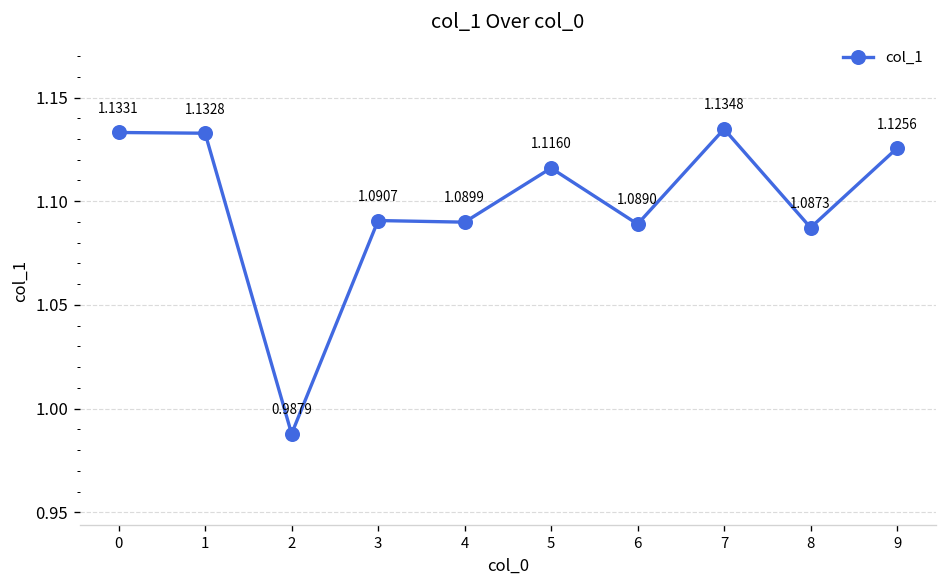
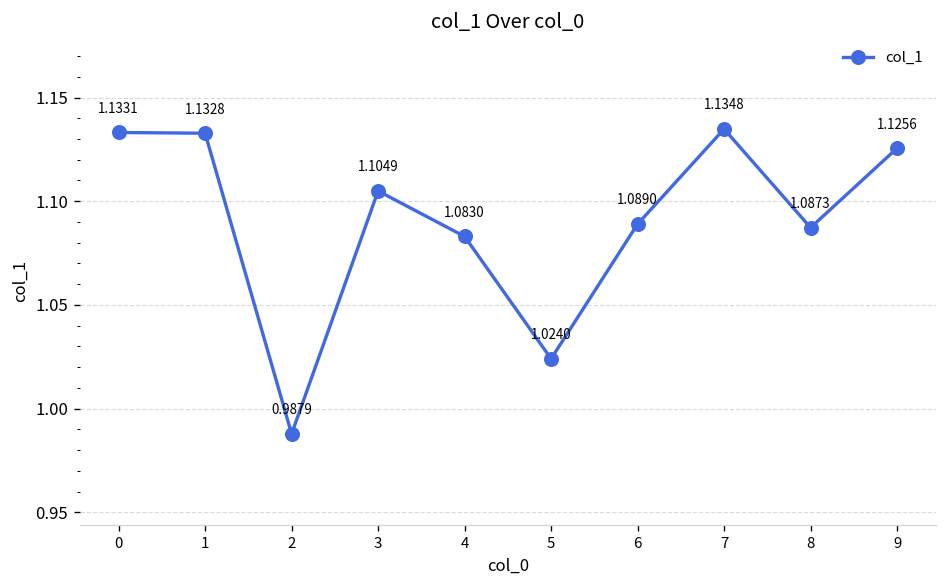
  {
    "0": 1.1331,
    "1": 1.1328,
    "2": 0.9879,
-   "3": 1.0907,
-   "4": 1.0899,
-   "5": 1.1160,
+   "3": 1.1049,
+   "4": 1.0830,
+   "5": 1.0240,
    "6": 1.0890,
    "7": 1.1348,
    "8": 1.0873,
    "9": 1.1256
  }
